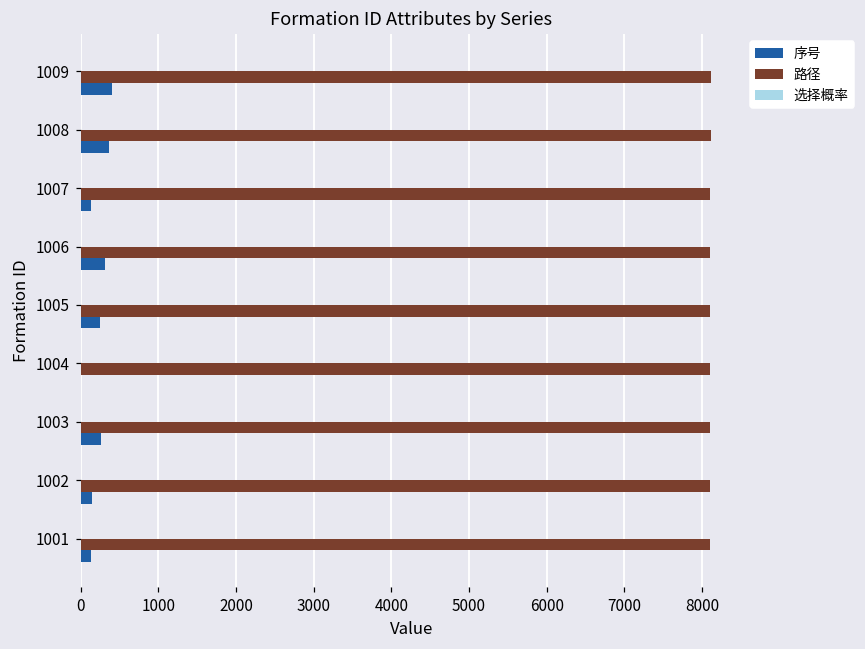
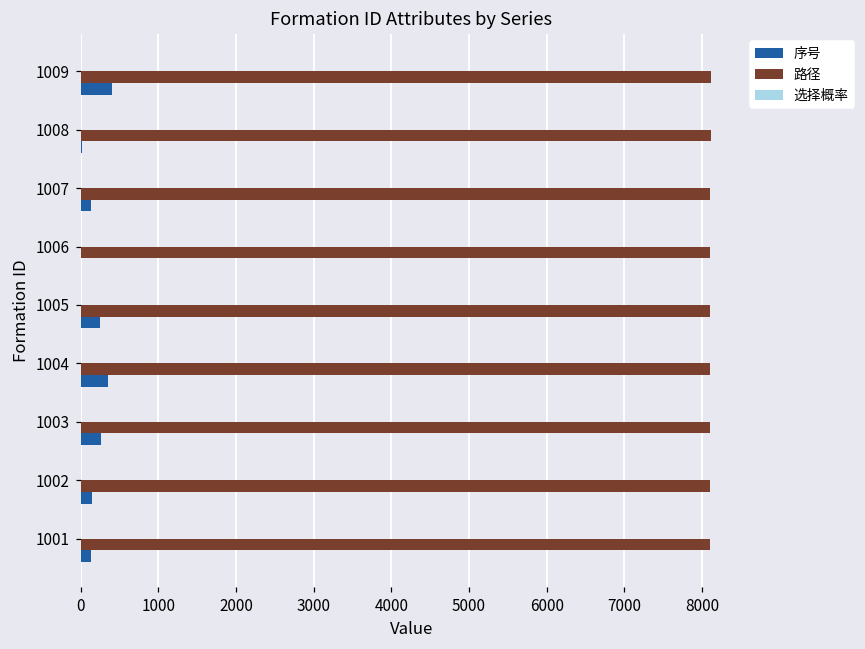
  {
    "序号": {
      "1009": 400,
-     "1008": 400,
+     "1008": 0,
      "1007": 100,
-     "1006": 300,
+     "1006": 0,
      "1005": 300,
-     "1004": 0,
+     "1004": 400,
      "1003": 300,
      "1002": 200,
      "1001": 100
    },
    "路径": {
      "1009": 8100,
      "1008": 8100,
      "1007": 8100,
      "1006": 8100,
      "1005": 8100,
      "1004": 8100,
      "1003": 8100,
      "1002": 8100,
      "1001": 8100
    }
  }
